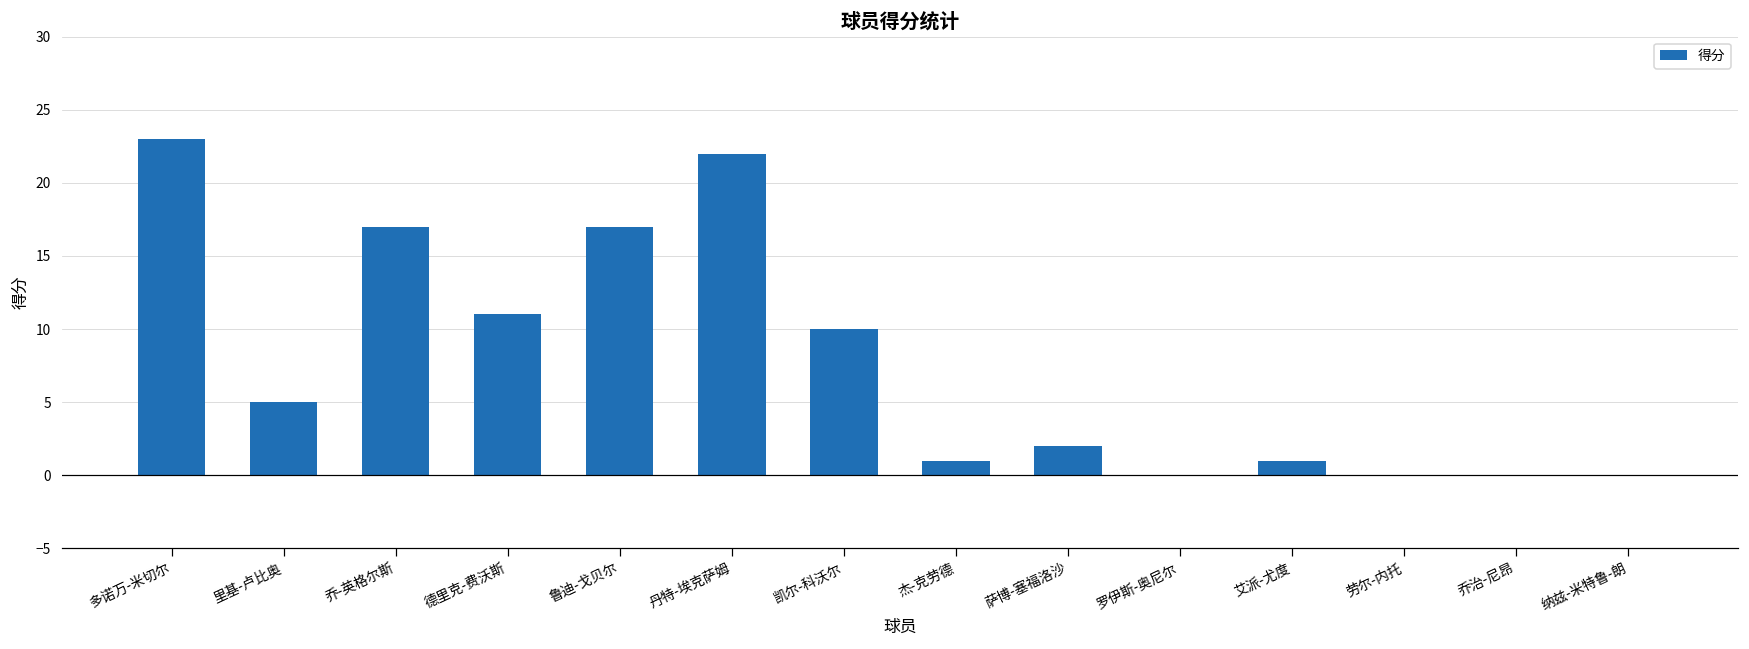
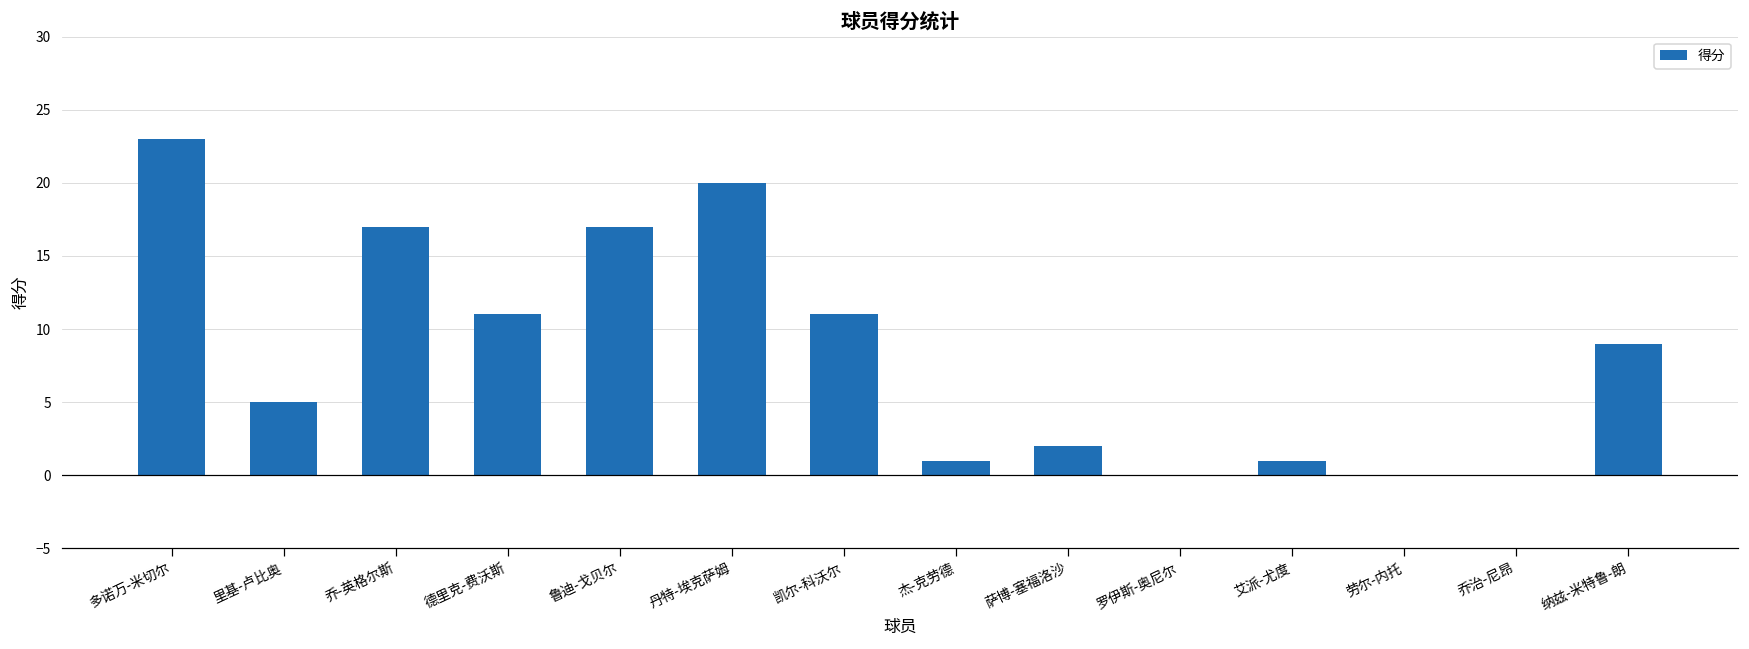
  {
    "多诺万-米切尔": 23,
    "里基-卢比奥": 5,
    "乔-英格尔斯": 17,
    "德里克-费沃斯": 11,
    "鲁迪-戈贝尔": 17,
-   "丹特-埃克萨姆": 22,
-   "凯尔-科沃尔": 10,
+   "丹特-埃克萨姆": 20,
+   "凯尔-科沃尔": 11,
    "杰-克劳德": 1,
    "萨博-塞福洛沙": 2,
    "罗伊斯-奥尼尔": 0,
    "艾派-尤度": 1,
    "劳尔-内托": 0,
    "乔治-尼昂": 0,
-   "纳兹-米特鲁-朗": 0
+   "纳兹-米特鲁-朗": 9
  }
